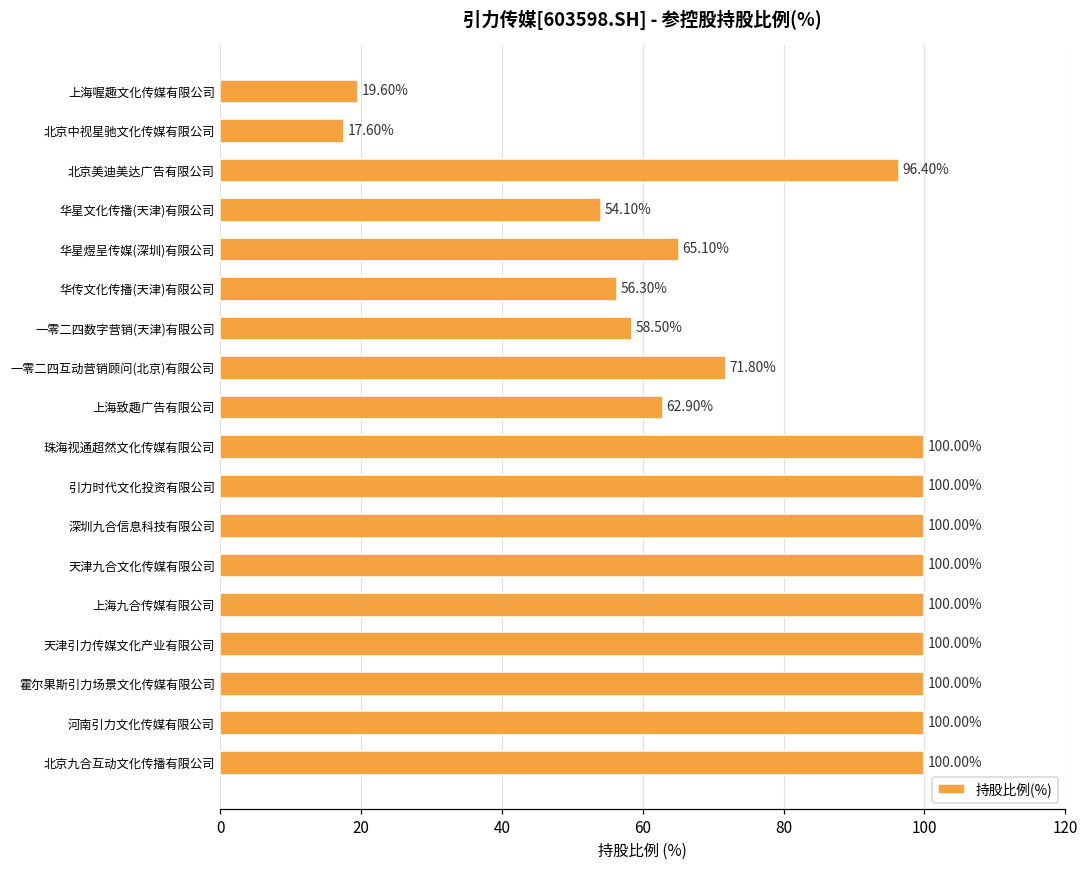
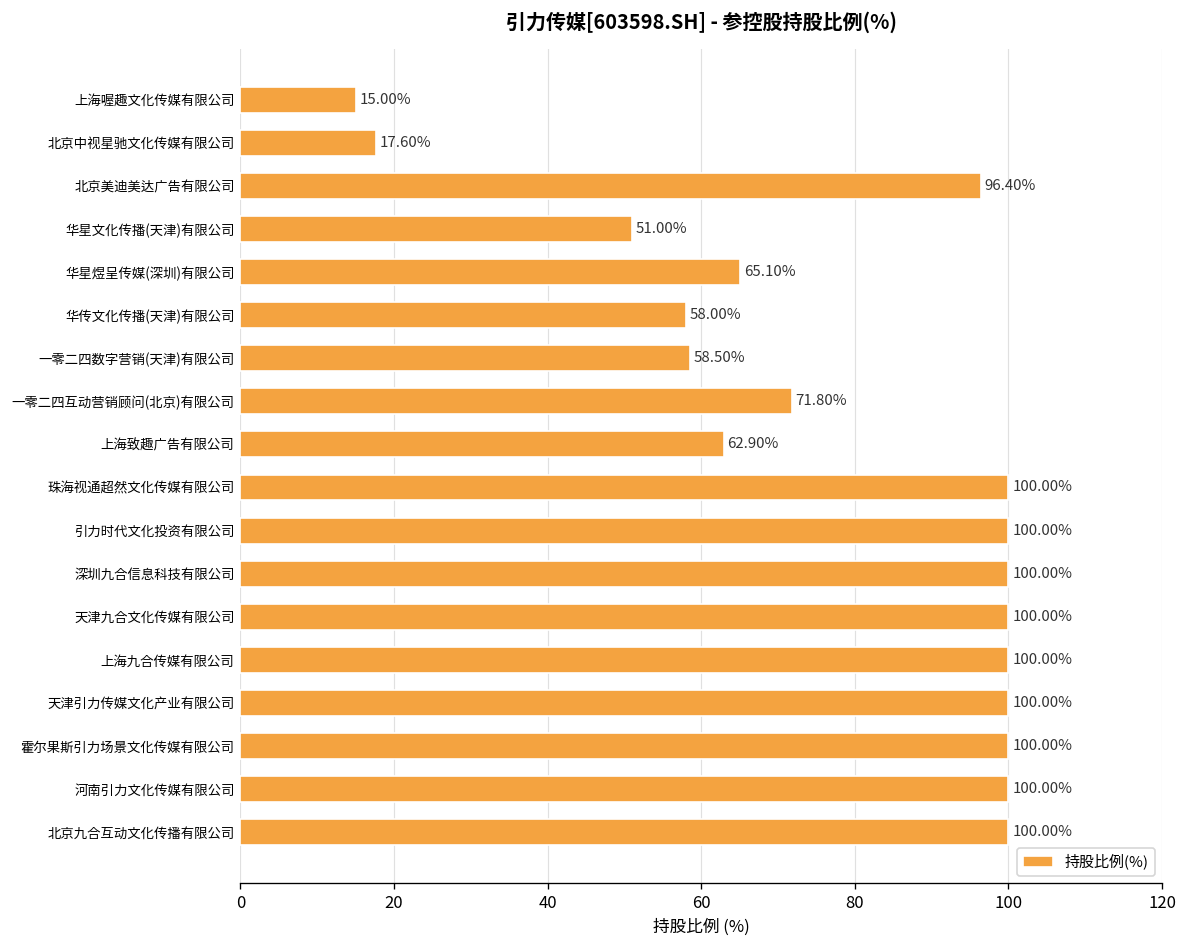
  {
-   "上海喔趣文化传媒有限公司": "19.60%",
+   "上海喔趣文化传媒有限公司": "15.00%",
    "北京中视星驰文化传媒有限公司": "17.60%",
    "北京美迪美达广告有限公司": "96.40%",
-   "华星文化传播(天津)有限公司": "54.10%",
+   "华星文化传播(天津)有限公司": "51.00%",
    "华星煜呈传媒(深圳)有限公司": "65.10%",
-   "华传文化传播(天津)有限公司": "56.30%",
+   "华传文化传播(天津)有限公司": "58.00%",
    "一零二四数字营销(天津)有限公司": "58.50%",
    "一零二四互动营销顾问(北京)有限公司": "71.80%",
    "上海致趣广告有限公司": "62.90%",
    "珠海视通超然文化传媒有限公司": "100.00%",
    "引力时代文化投资有限公司": "100.00%",
    "深圳九合信息科技有限公司": "100.00%",
    "天津九合文化传媒有限公司": "100.00%",
    "上海九合传媒有限公司": "100.00%",
    "天津引力传媒文化产业有限公司": "100.00%",
    "霍尔果斯引力场景文化传媒有限公司": "100.00%",
    "河南引力文化传媒有限公司": "100.00%",
    "北京九合互动文化传播有限公司": "100.00%"
  }
